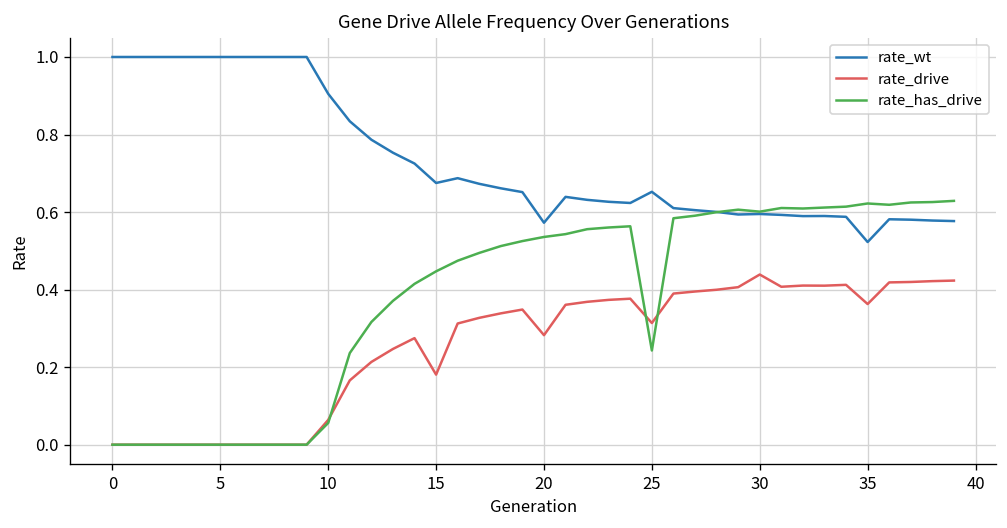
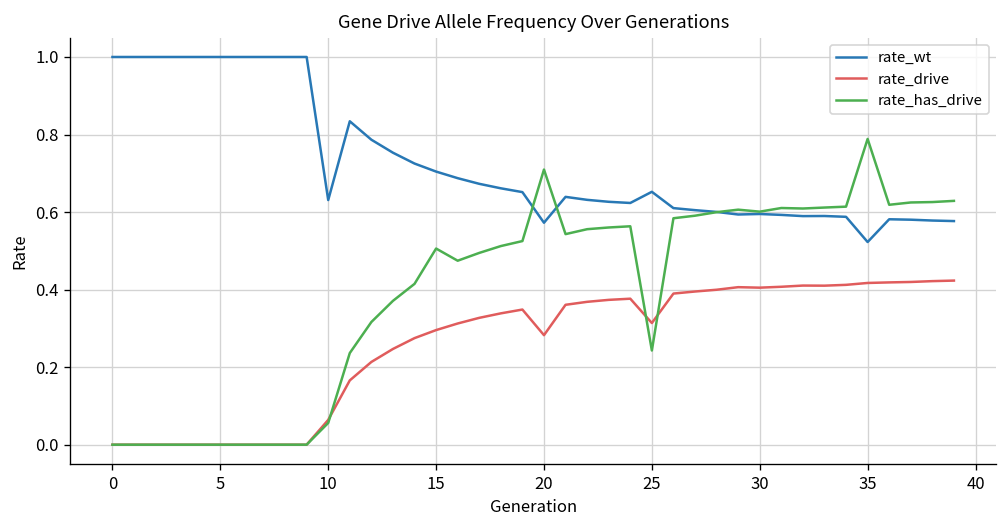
  {
    "rate_wt": {
      "0": 1.00,
      "5": 1.00,
-     "10": 0.90,
-     "15": 0.68,
+     "10": 0.63,
+     "15": 0.70,
      "20": 0.57,
      "25": 0.65,
      "35": 0.52
    },
    "rate_drive": {
-     "15": 0.18,
+     "15": 0.30,
      "20": 0.28,
      "25": 0.31,
-     "30": 0.44,
-     "35": 0.36
+     "30": 0.40,
+     "35": 0.42
    },
    "rate_has_drive": {
-     "15": 0.45,
-     "20": 0.54,
+     "15": 0.51,
+     "20": 0.71,
      "25": 0.24,
-     "35": 0.62
+     "35": 0.79
    }
  }
